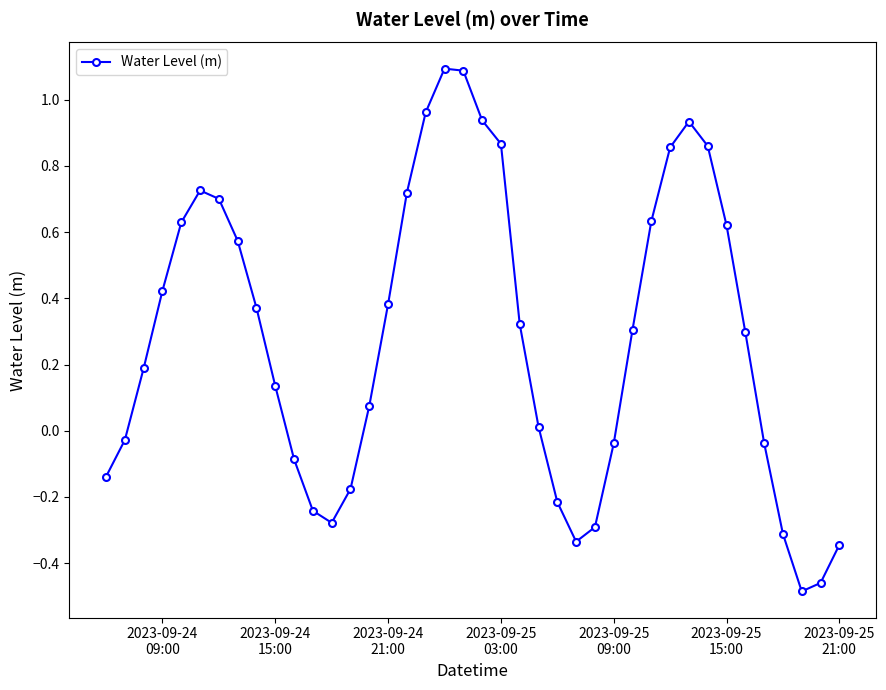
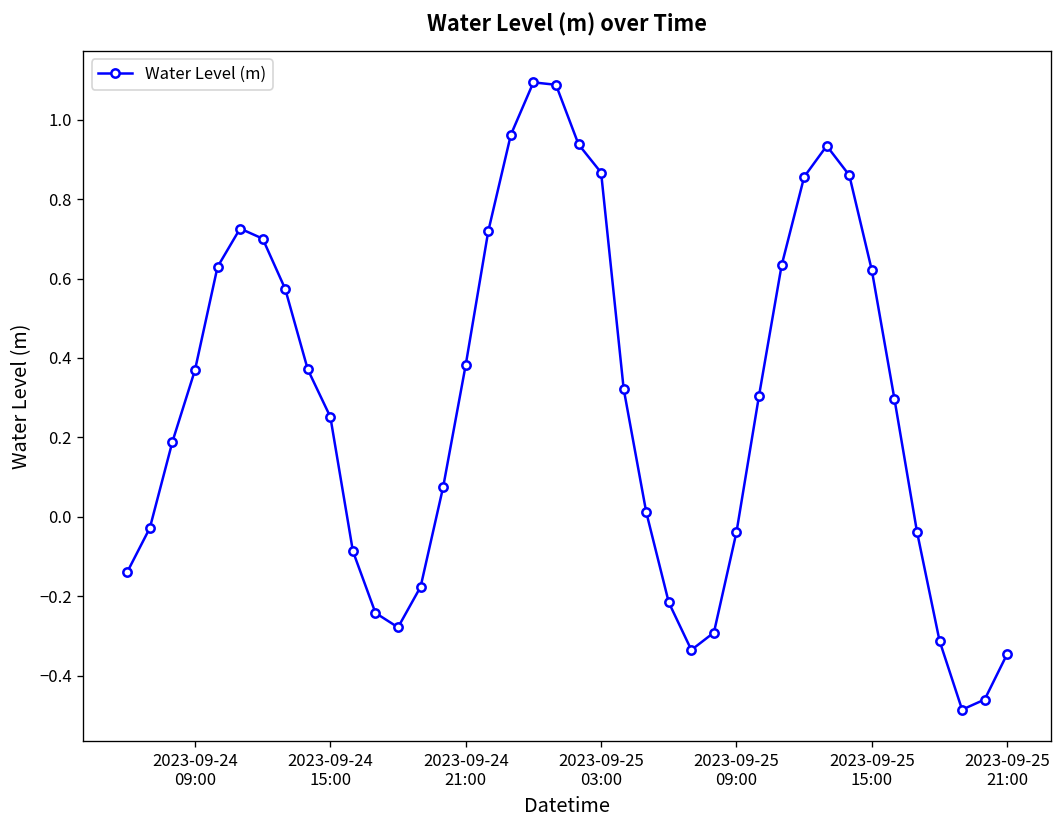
  {
-   "2023-09-24 09:00": 0.42,
-   "2023-09-24 15:00": 0.13,
+   "2023-09-24 09:00": 0.37,
+   "2023-09-24 15:00": 0.25,
    "2023-09-24 21:00": 0.38,
    "2023-09-25 03:00": 0.87,
    "2023-09-25 09:00": -0.04,
    "2023-09-25 15:00": 0.62,
    "2023-09-25 21:00": -0.35
  }
